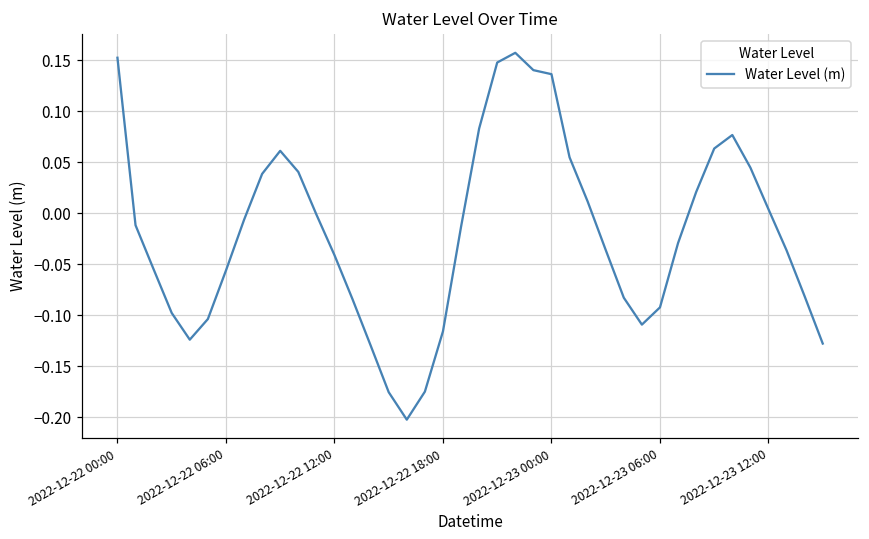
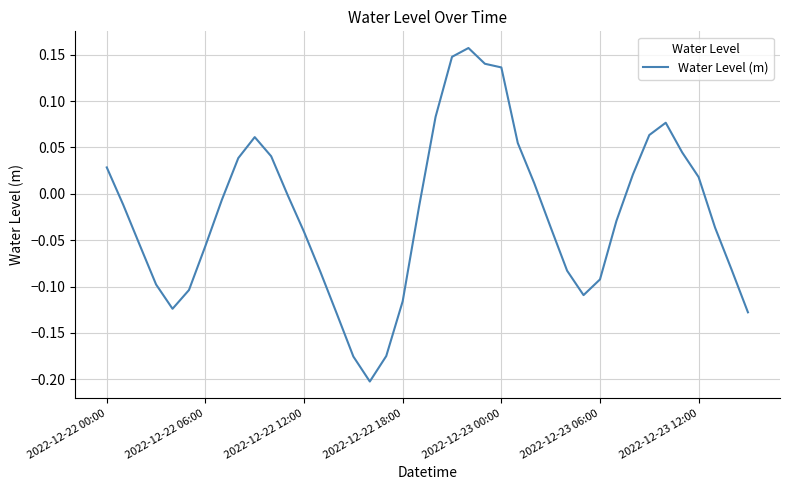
  {
-   "2022-12-22 00:00": 0.15,
+   "2022-12-22 00:00": 0.03,
    "2022-12-22 06:00": -0.06,
    "2022-12-22 12:00": -0.04,
    "2022-12-22 18:00": -0.12,
    "2022-12-23 00:00": 0.14,
    "2022-12-23 06:00": -0.09,
-   "2022-12-23 12:00": 0.00
+   "2022-12-23 12:00": 0.02
  }
